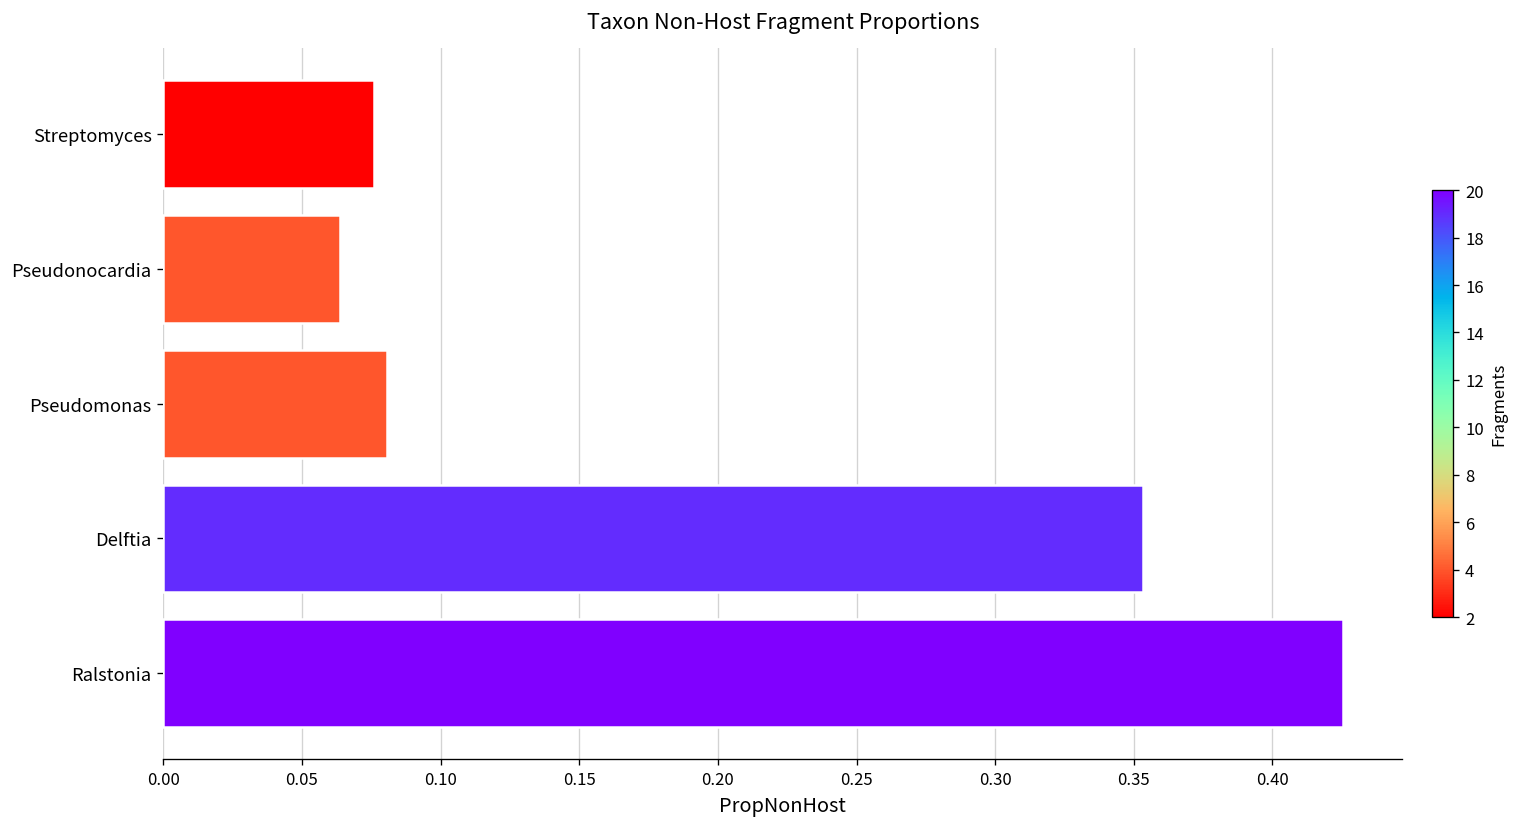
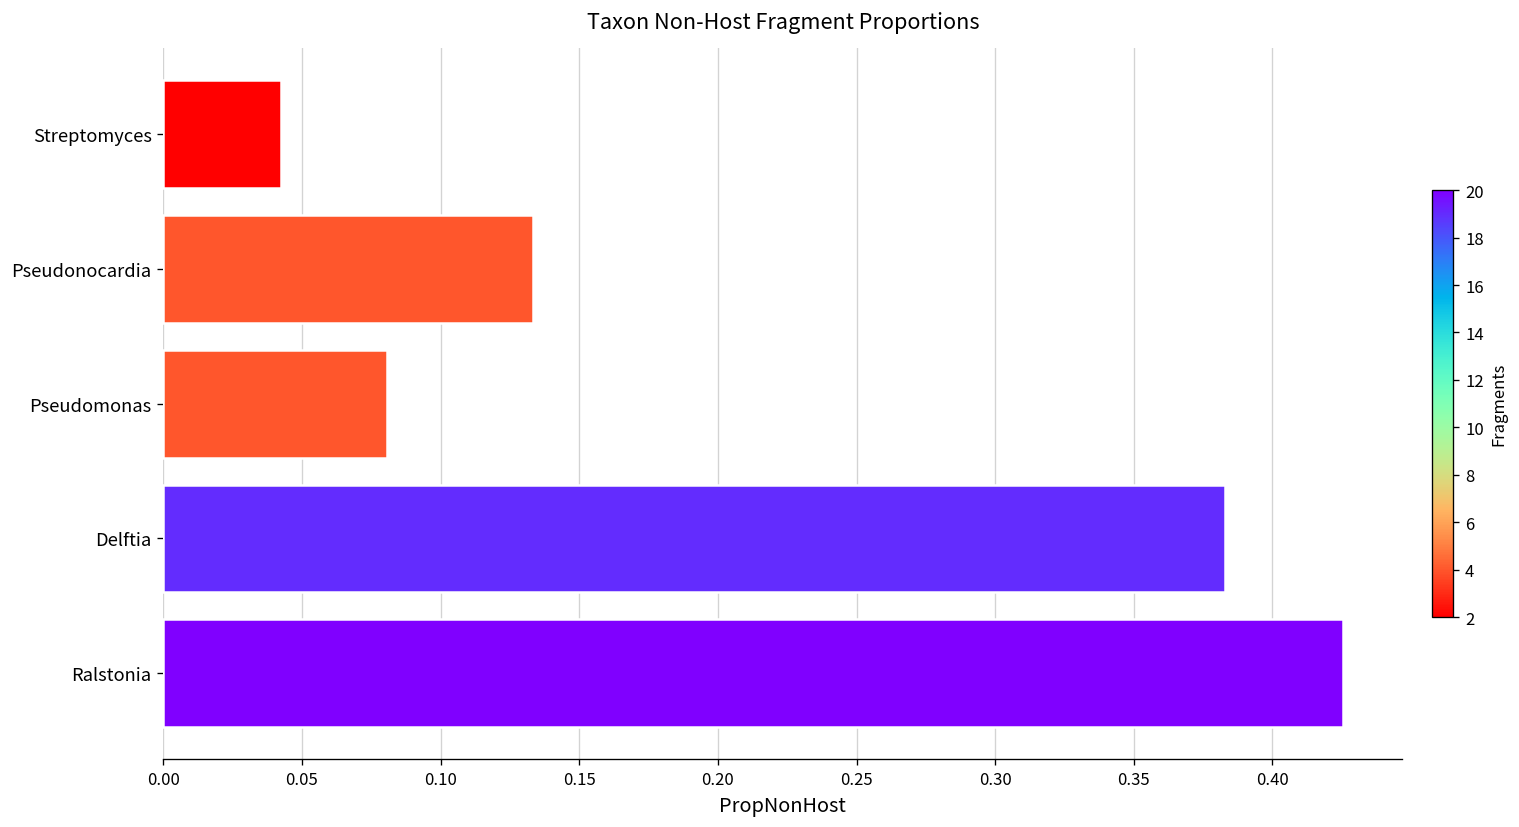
  {
-   "Streptomyces": 0.076,
-   "Pseudonocardia": 0.064,
+   "Streptomyces": 0.043,
+   "Pseudonocardia": 0.133,
    "Pseudomonas": 0.081,
-   "Delftia": 0.353,
+   "Delftia": 0.383,
    "Ralstonia": 0.426
  }
